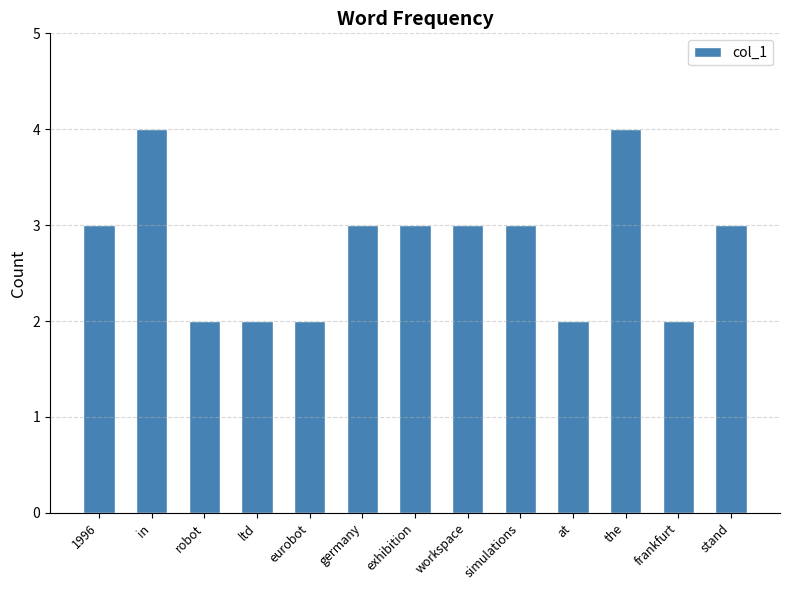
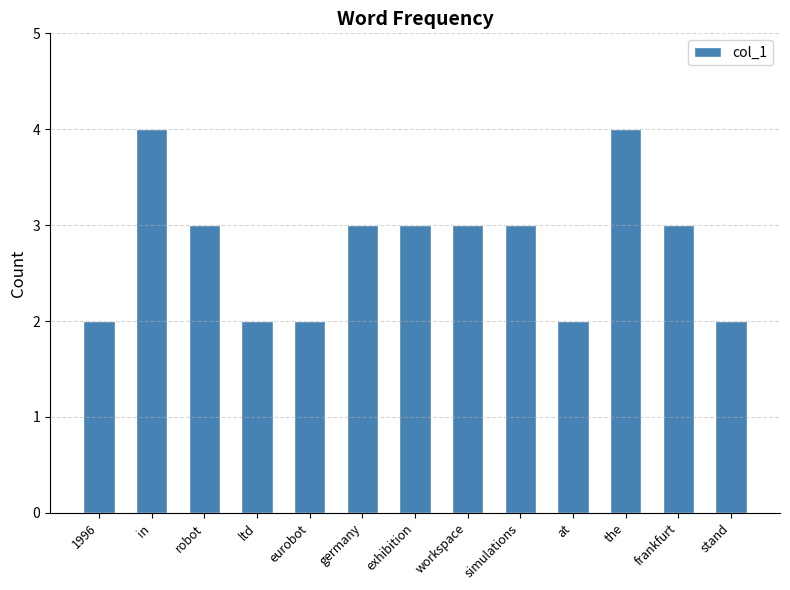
  {
-   "1996": 3,
+   "1996": 2,
    "in": 4,
-   "robot": 2,
+   "robot": 3,
    "ltd": 2,
    "eurobot": 2,
    "germany": 3,
    "exhibition": 3,
    "workspace": 3,
    "simulations": 3,
    "at": 2,
    "the": 4,
-   "frankfurt": 2,
-   "stand": 3
+   "frankfurt": 3,
+   "stand": 2
  }
